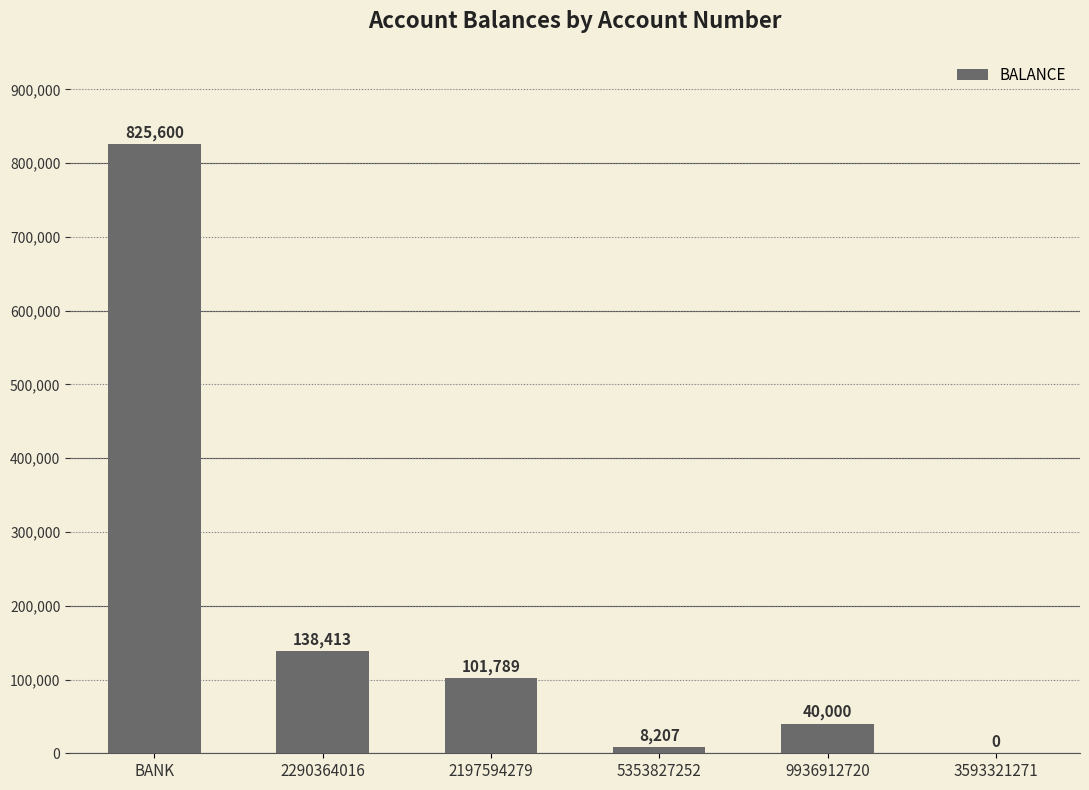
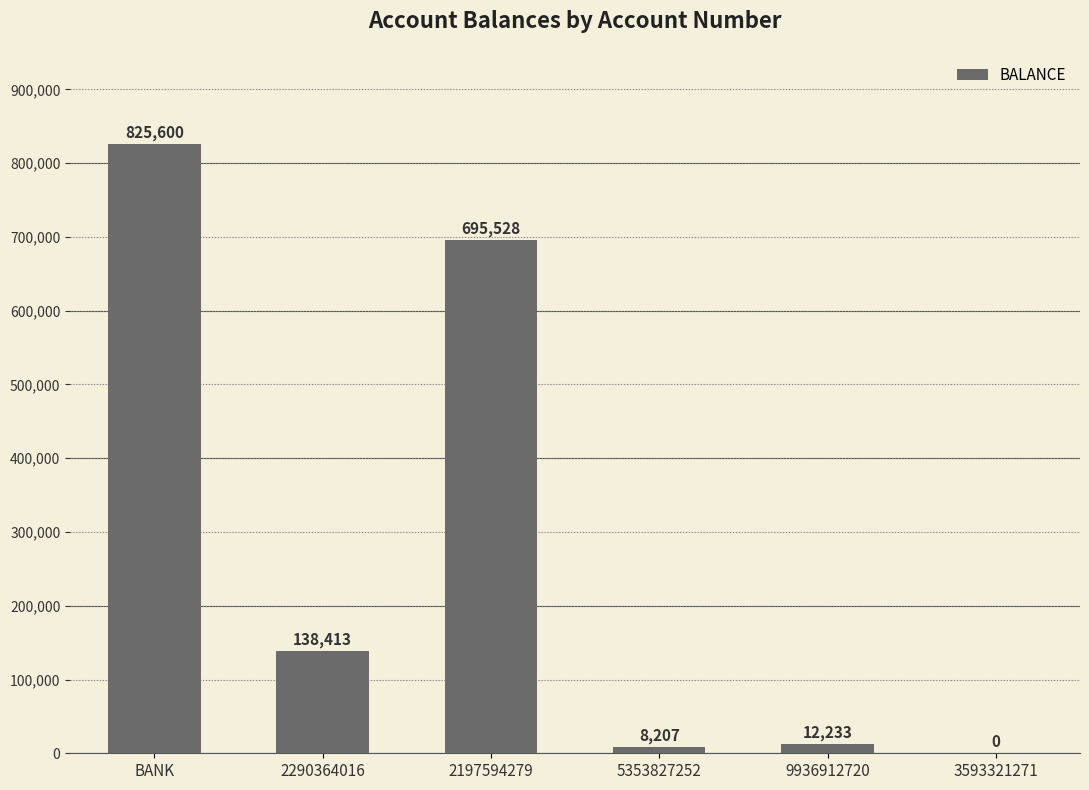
  {
    "BANK": "825,600",
    "2290364016": "138,413",
-   "2197594279": "101,789",
+   "2197594279": "695,528",
    "5353827252": "8,207",
-   "9936912720": "40,000",
+   "9936912720": "12,233",
    "3593321271": "0"
  }
